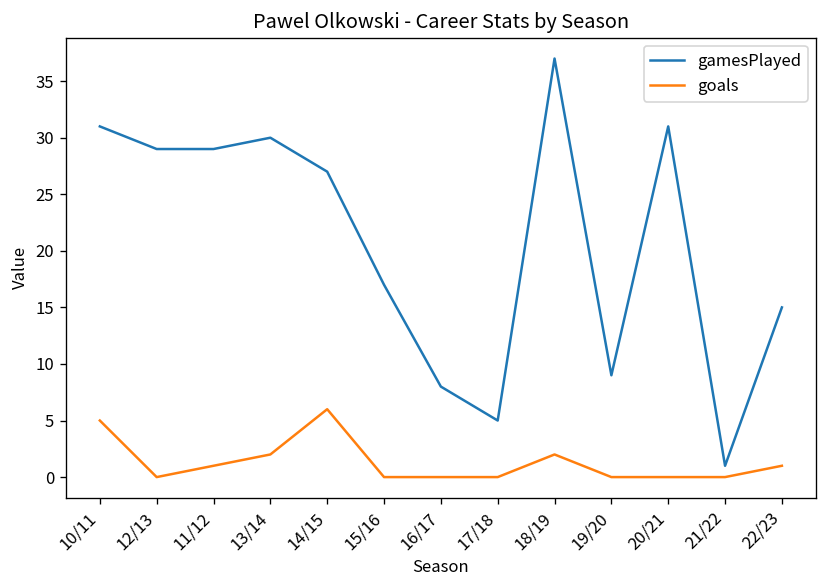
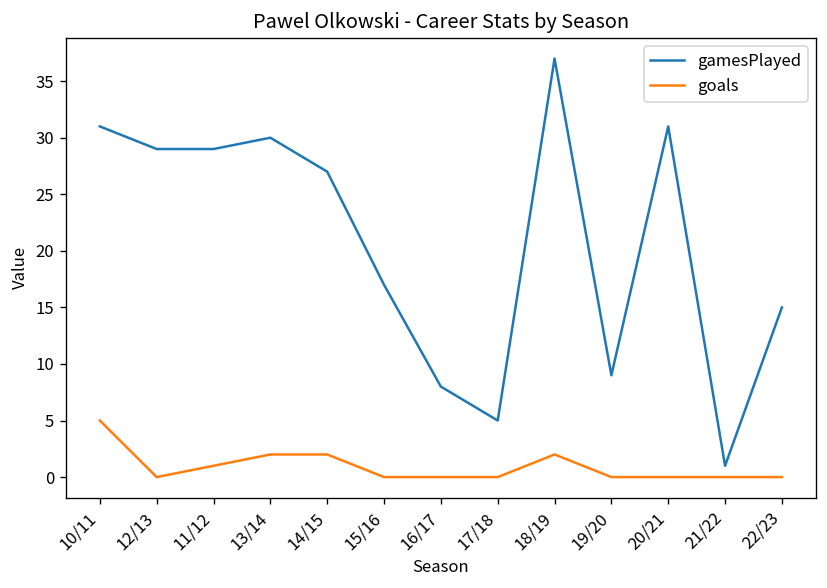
  {
    "gamesPlayed": {
      "10/11": 31,
      "12/13": 29,
      "11/12": 29,
      "13/14": 30,
      "14/15": 27,
      "15/16": 17,
      "16/17": 8,
      "17/18": 5,
      "18/19": 37,
      "19/20": 9,
      "20/21": 31,
      "21/22": 1,
      "22/23": 15
    },
    "goals": {
      "10/11": 5,
      "12/13": 0,
      "11/12": 1,
      "13/14": 2,
-     "14/15": 6,
+     "14/15": 2,
      "15/16": 0,
      "16/17": 0,
      "17/18": 0,
      "18/19": 2,
      "19/20": 0,
      "20/21": 0,
      "21/22": 0,
-     "22/23": 1
+     "22/23": 0
    }
  }
